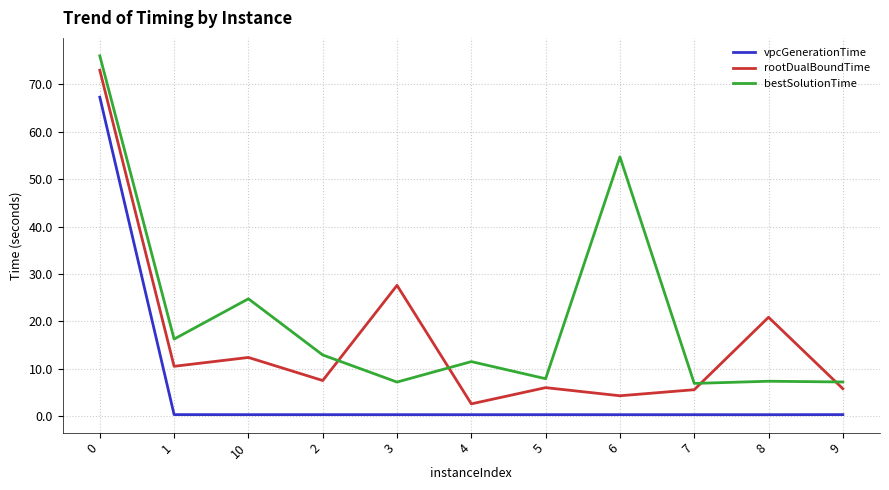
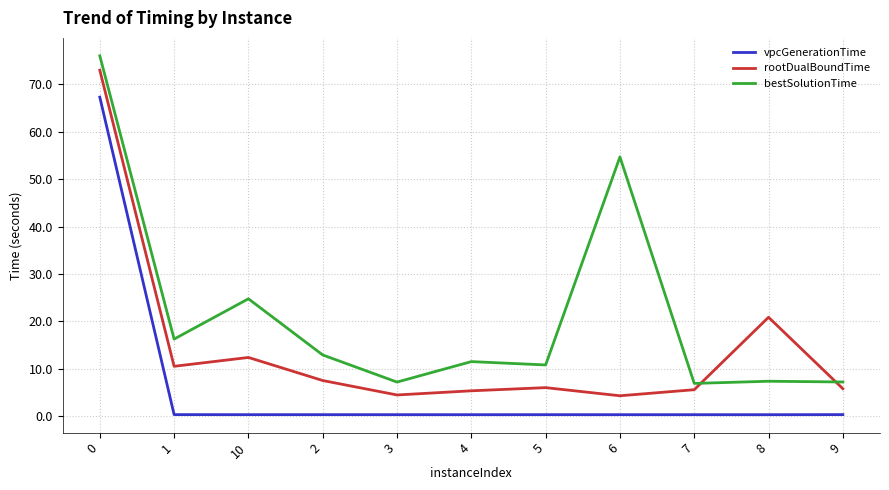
  {
    "vpcGenerationTime": {
      "0": 67,
      "1": 0,
      "10": 0,
      "2": 0,
      "3": 0,
      "4": 0,
      "5": 0,
      "6": 0,
      "7": 0,
      "8": 0,
      "9": 0
    },
    "rootDualBoundTime": {
      "0": 73,
      "1": 10,
      "10": 12,
      "2": 7,
-     "3": 28,
-     "4": 3,
+     "3": 4,
+     "4": 5,
      "5": 6,
      "6": 4,
      "7": 6,
      "8": 21,
      "9": 6
    },
    "bestSolutionTime": {
      "0": 76,
      "1": 16,
      "10": 25,
      "2": 13,
      "3": 7,
      "4": 11,
-     "5": 8,
+     "5": 11,
      "6": 55,
      "7": 7,
      "8": 7,
      "9": 7
    }
  }
